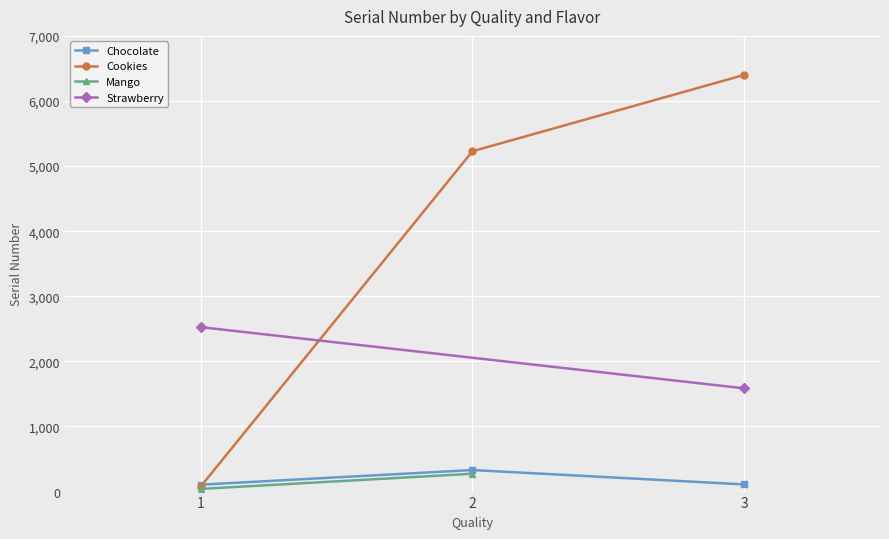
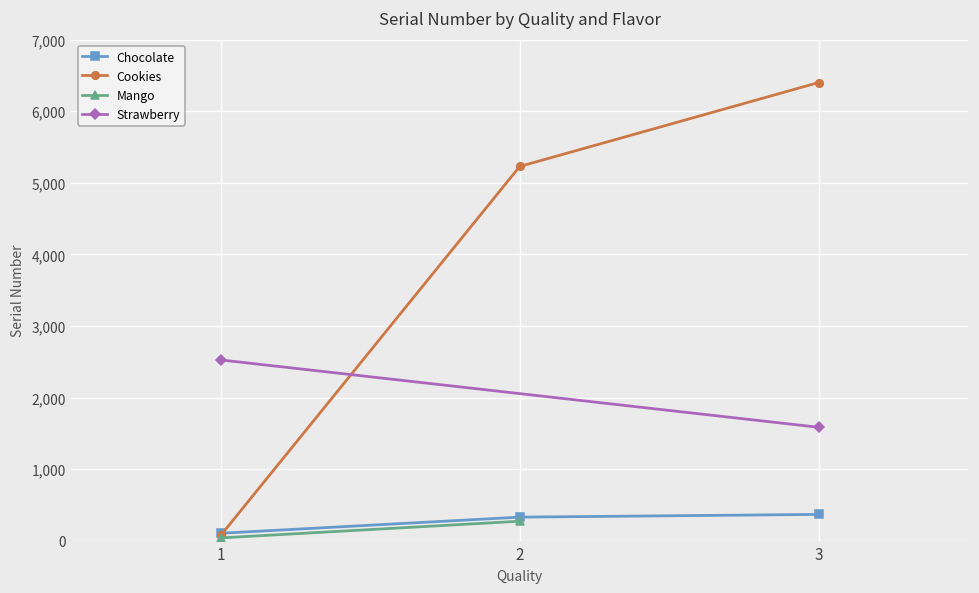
  {
    "Chocolate": {
      "2": "300",
-     "3": "100"
+     "3": "400"
    },
    "Cookies": {
      "2": "5,200",
      "3": "6,400"
    },
    "Mango": {
      "2": "300"
    },
    "Strawberry": {
      "1": "2,500",
      "3": "1,600"
    }
  }
